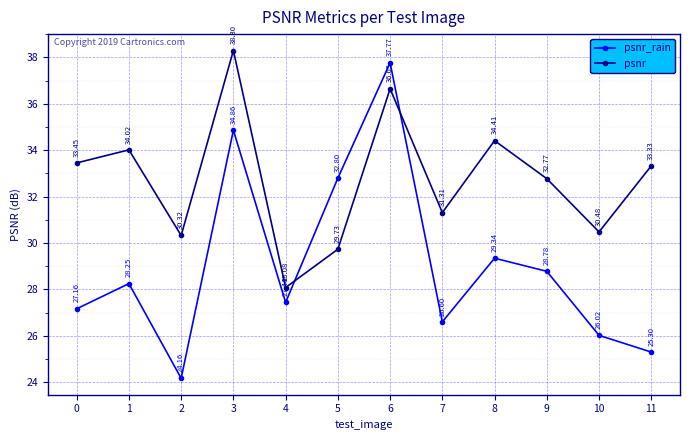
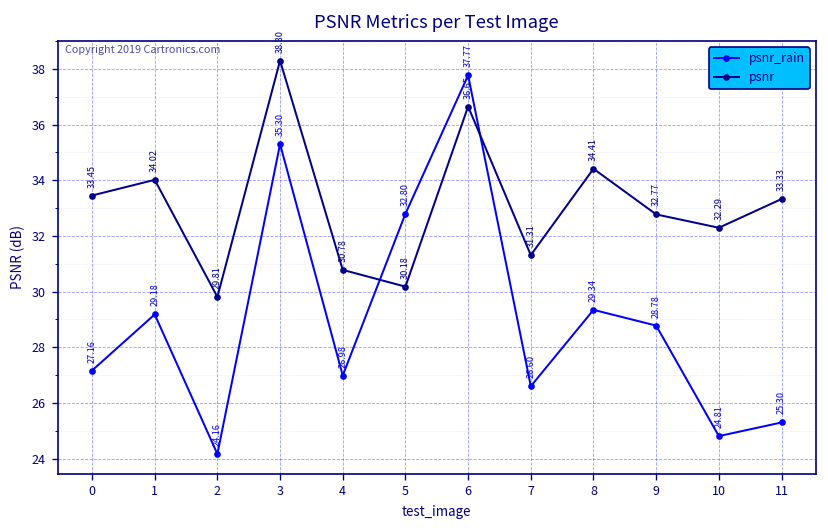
  {
    "psnr_rain": {
      "0": 27.16,
-     "1": 28.25,
+     "1": 29.18,
      "2": 24.16,
-     "3": 34.86,
-     "4": 27.44,
+     "3": 35.30,
+     "4": 26.98,
      "5": 32.80,
      "6": 37.77,
      "7": 26.60,
      "8": 29.34,
      "9": 28.78,
-     "10": 26.02,
+     "10": 24.81,
      "11": 25.30
    },
    "psnr": {
      "0": 33.45,
      "1": 34.02,
-     "2": 30.32,
+     "2": 29.81,
      "3": 38.30,
-     "4": 28.08,
-     "5": 29.73,
+     "4": 30.78,
+     "5": 30.18,
      "7": 31.31,
      "8": 34.41,
      "9": 32.77,
-     "10": 30.48,
+     "10": 32.29,
      "11": 33.33
    }
  }
